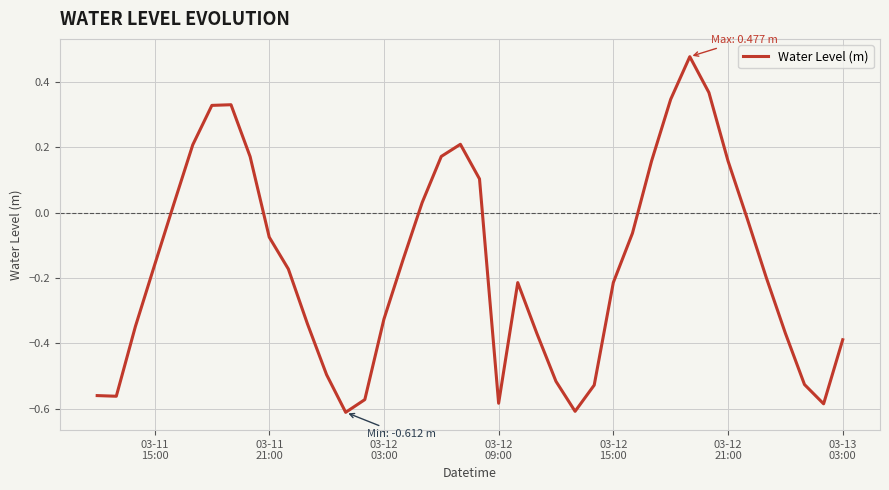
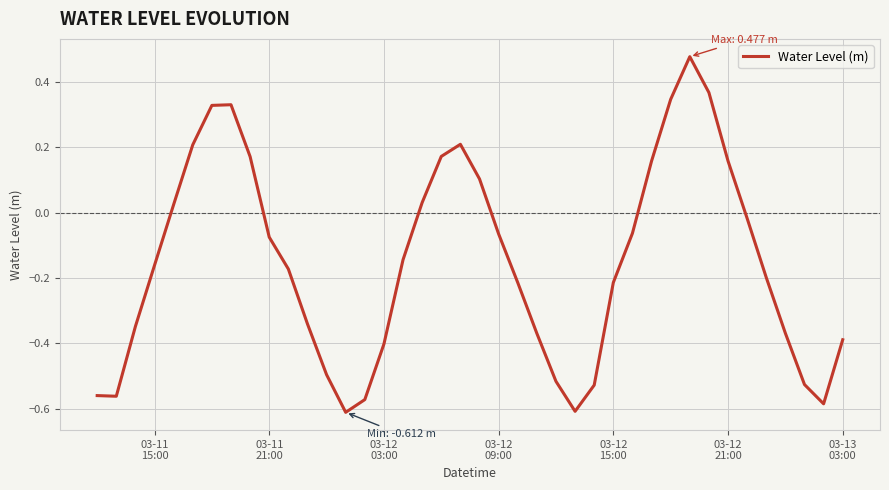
  {
    "03-11 15:00": -0.16,
    "03-11 21:00": -0.08,
-   "03-12 03:00": -0.33,
-   "03-12 09:00": -0.58,
+   "03-12 03:00": -0.40,
+   "03-12 09:00": -0.07,
    "03-12 15:00": -0.21,
    "03-12 21:00": 0.16,
    "03-13 03:00": -0.39
  }
